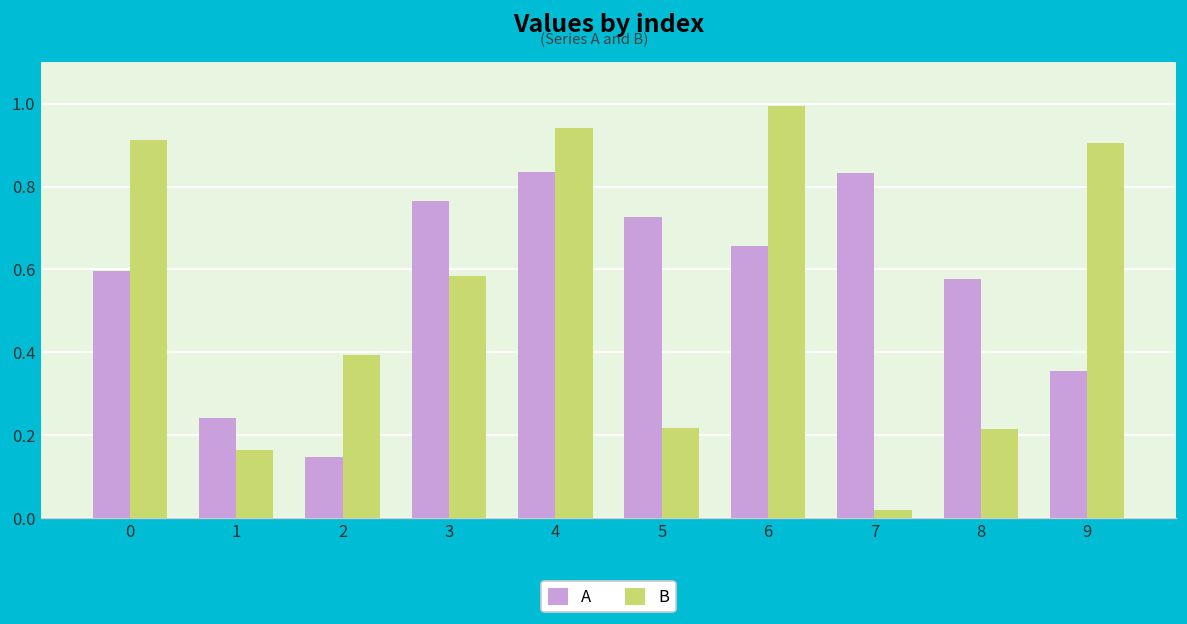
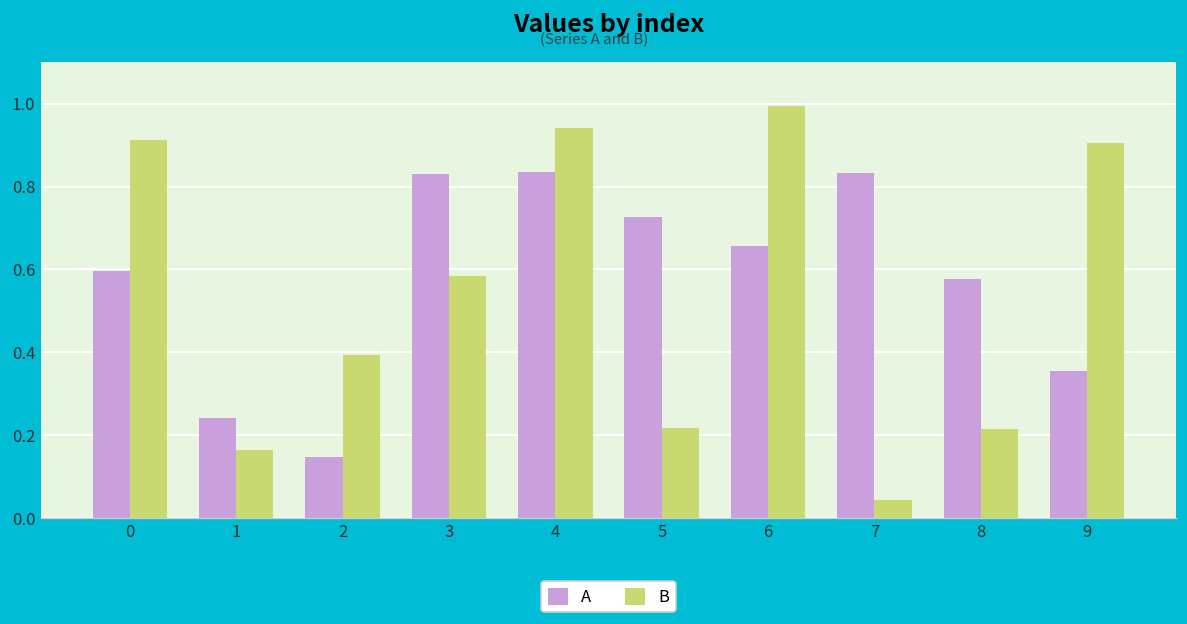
  {
    "A": {
      "0": 0.60,
      "1": 0.24,
      "2": 0.15,
-     "3": 0.76,
+     "3": 0.83,
      "4": 0.84,
      "5": 0.73,
      "6": 0.66,
      "7": 0.83,
      "8": 0.58,
      "9": 0.35
    },
    "B": {
      "0": 0.91,
      "1": 0.16,
      "2": 0.39,
      "3": 0.58,
      "4": 0.94,
      "5": 0.22,
      "6": 0.99,
-     "7": 0.02,
+     "7": 0.04,
      "8": 0.21,
      "9": 0.91
    }
  }
